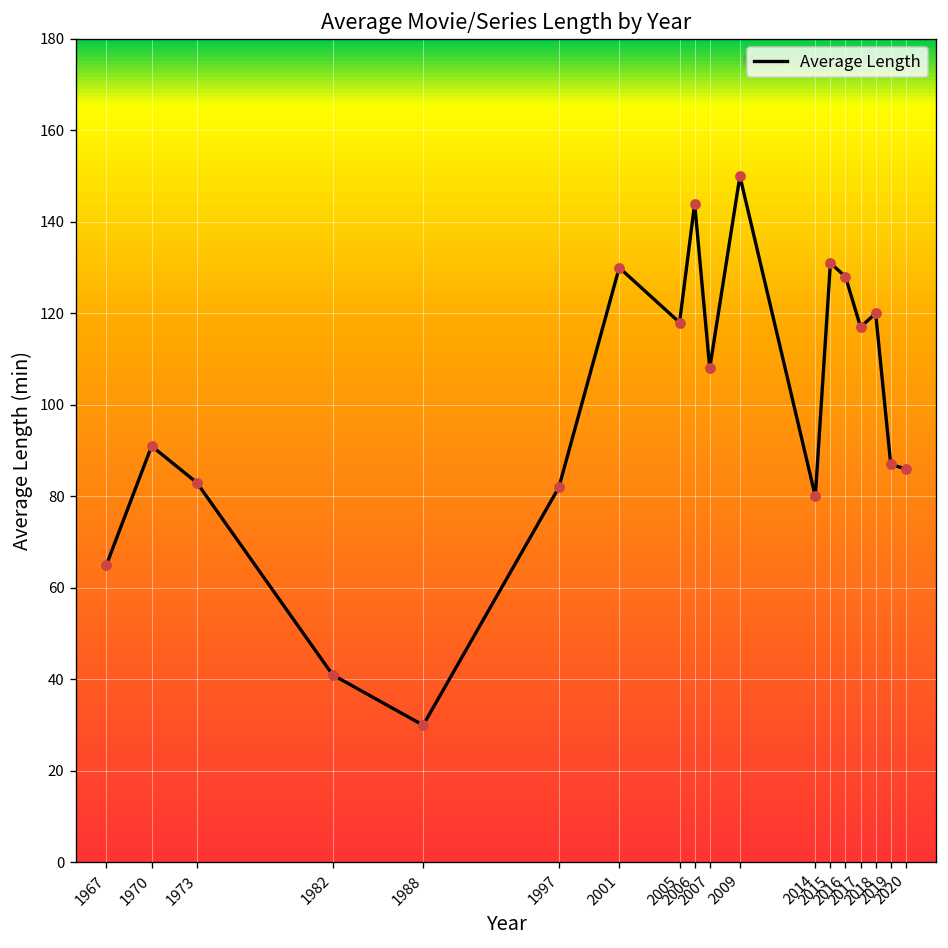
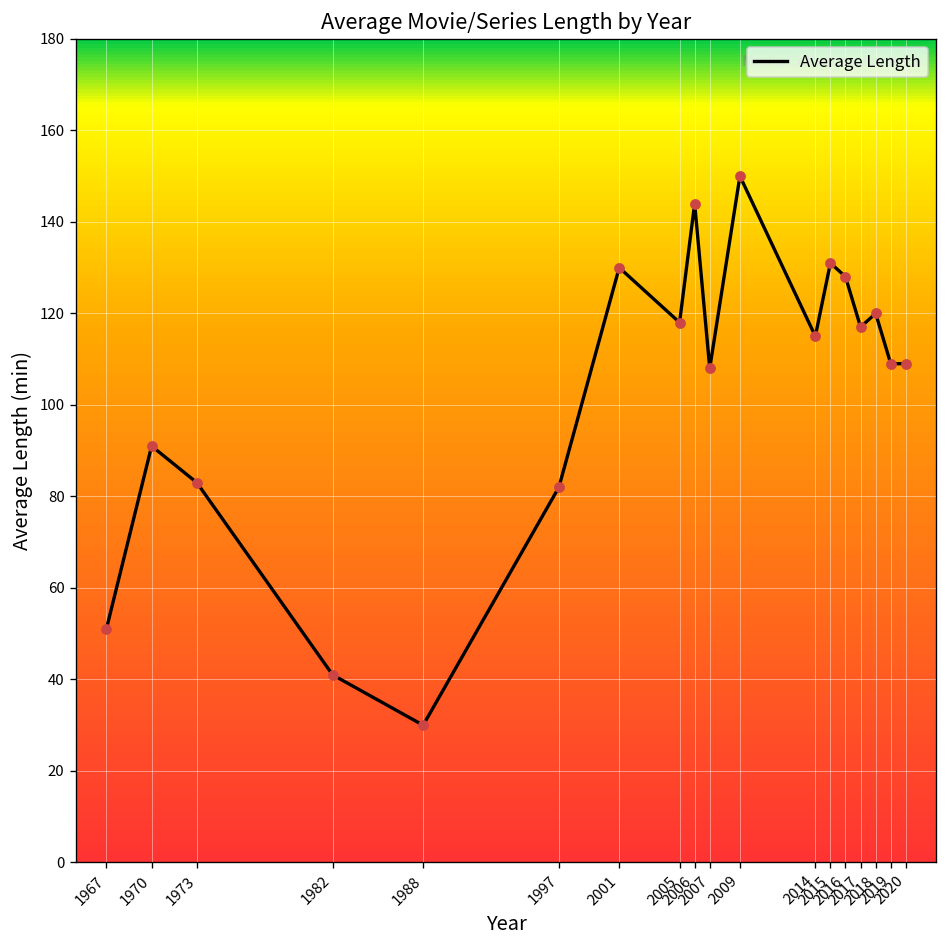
  {
-   "1967": 65,
+   "1967": 51,
    "1970": 91,
    "1973": 83,
    "1982": 41,
    "1988": 30,
    "1997": 82,
    "2001": 130,
    "2005": 118,
    "2006": 144,
    "2007": 108,
    "2009": 150,
-   "2014": 80,
+   "2014": 115,
    "2015": 131,
    "2016": 128,
    "2017": 117,
    "2018": 120,
-   "2019": 87,
-   "2020": 86
+   "2019": 109,
+   "2020": 109
  }
